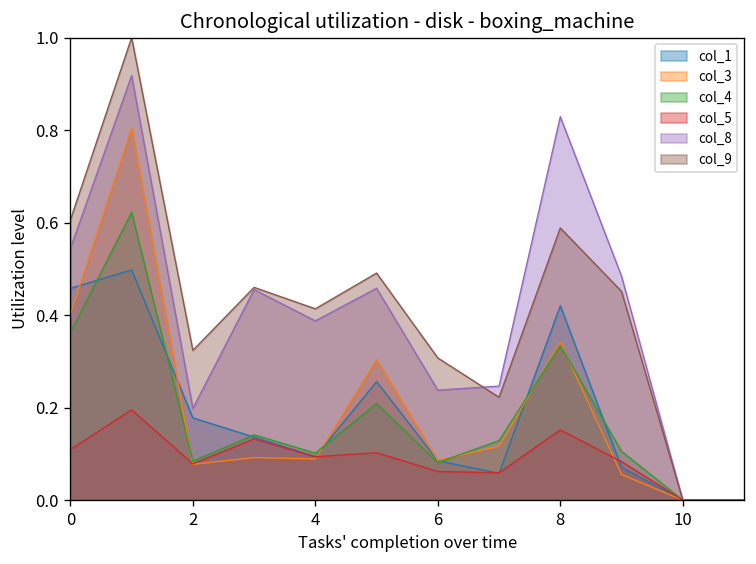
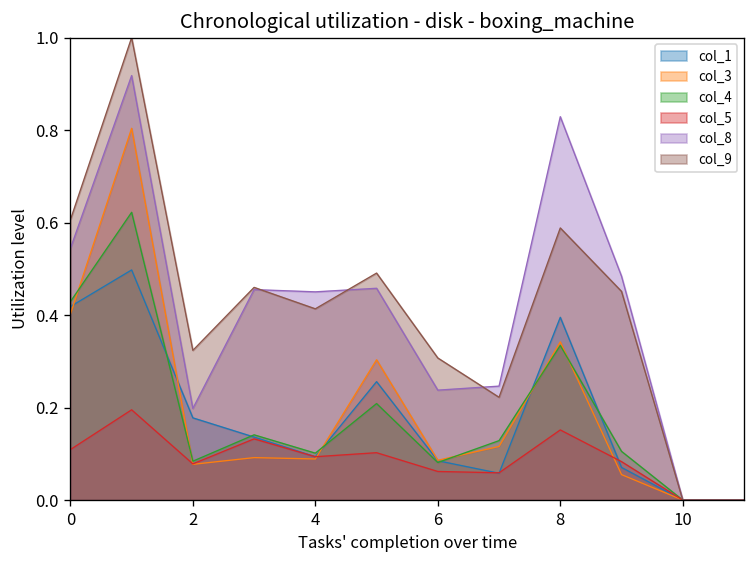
  {
    "col_1": {
-     "0": 0.46,
+     "0": 0.42,
      "2": 0.18,
-     "8": 0.42
+     "8": 0.40
    },
    "col_4": {
-     "0": 0.36,
+     "0": 0.43,
      "4": 0.10,
      "8": 0.33
    },
    "col_8": {
      "0": 0.54,
      "2": 0.20,
-     "4": 0.39,
+     "4": 0.45,
      "6": 0.24,
      "8": 0.83
    }
  }
